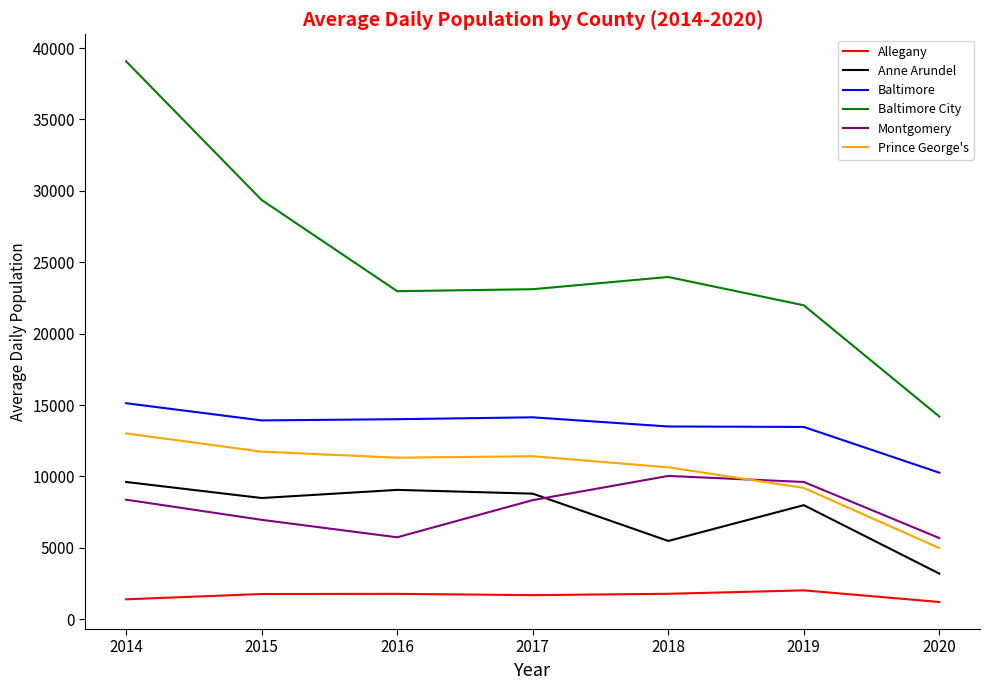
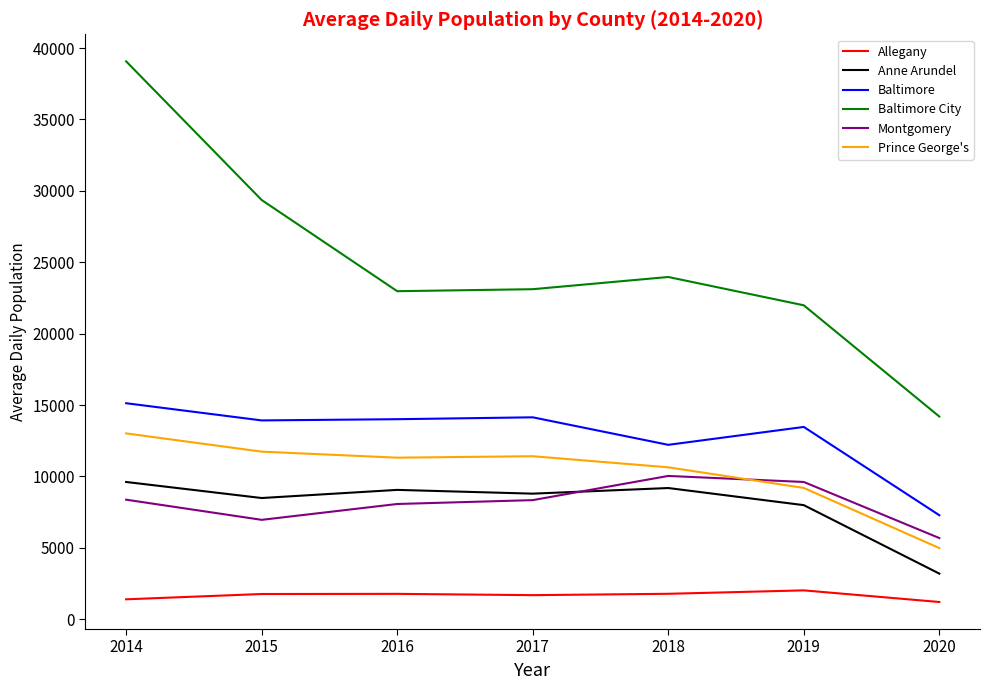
  {
    "Allegany": {
      "2014": 1400,
      "2015": 1800,
      "2016": 1800,
      "2017": 1700,
      "2018": 1800,
      "2019": 2000,
      "2020": 1200
    },
    "Anne Arundel": {
      "2014": 9600,
      "2015": 8500,
      "2016": 9100,
      "2017": 8800,
-     "2018": 5500,
+     "2018": 9200,
      "2019": 8000,
      "2020": 3200
    },
    "Baltimore": {
      "2014": 15100,
      "2015": 13900,
      "2016": 14000,
      "2017": 14100,
-     "2018": 13500,
+     "2018": 12200,
      "2019": 13500,
-     "2020": 10300
+     "2020": 7300
    },
    "Baltimore City": {
      "2014": 39100,
      "2015": 29400,
      "2016": 23000,
      "2017": 23100,
      "2018": 24000,
      "2019": 22000,
      "2020": 14200
    },
    "Montgomery": {
      "2014": 8400,
      "2015": 7000,
-     "2016": 5700,
+     "2016": 8100,
      "2017": 8300,
      "2018": 10000,
      "2019": 9600,
      "2020": 5700
    },
    "Prince George's": {
      "2014": 13000,
      "2015": 11700,
      "2016": 11300,
      "2017": 11400,
      "2018": 10600,
      "2019": 9200,
      "2020": 5000
    }
  }
